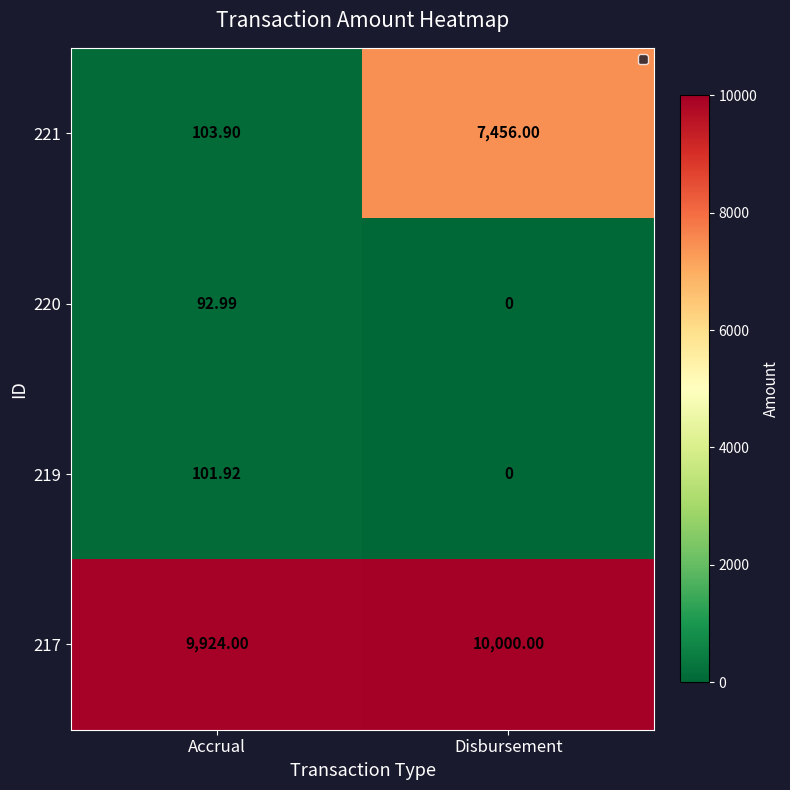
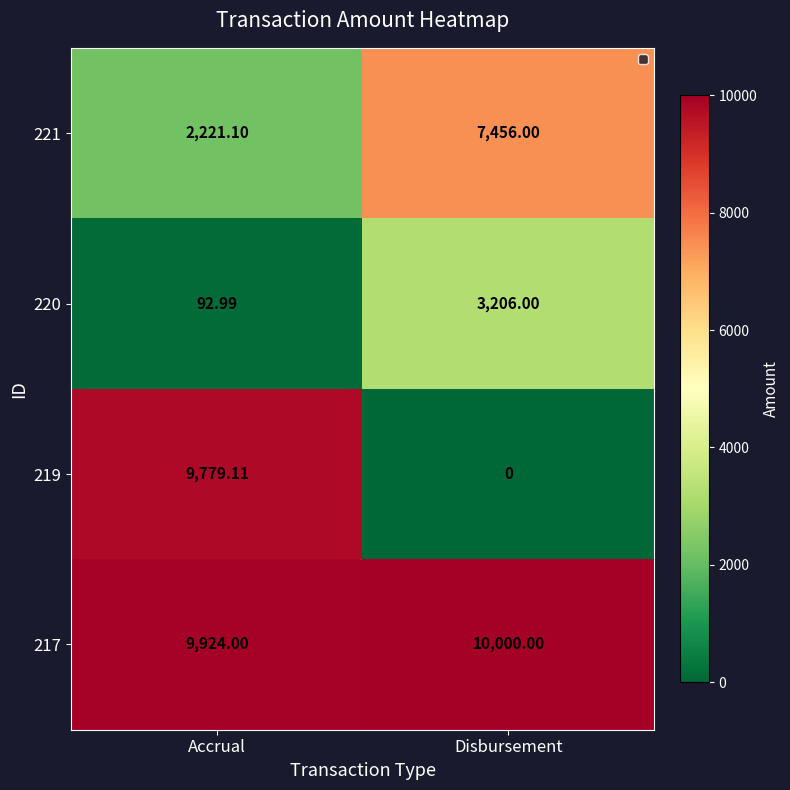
  {
    "221": {
-     "Accrual": "103.90",
+     "Accrual": "2,221.10",
      "Disbursement": "7,456.00"
    },
    "220": {
      "Accrual": "92.99",
-     "Disbursement": "0"
+     "Disbursement": "3,206.00"
    },
    "219": {
-     "Accrual": "101.92",
+     "Accrual": "9,779.11",
      "Disbursement": "0"
    },
    "217": {
      "Accrual": "9,924.00",
      "Disbursement": "10,000.00"
    }
  }
